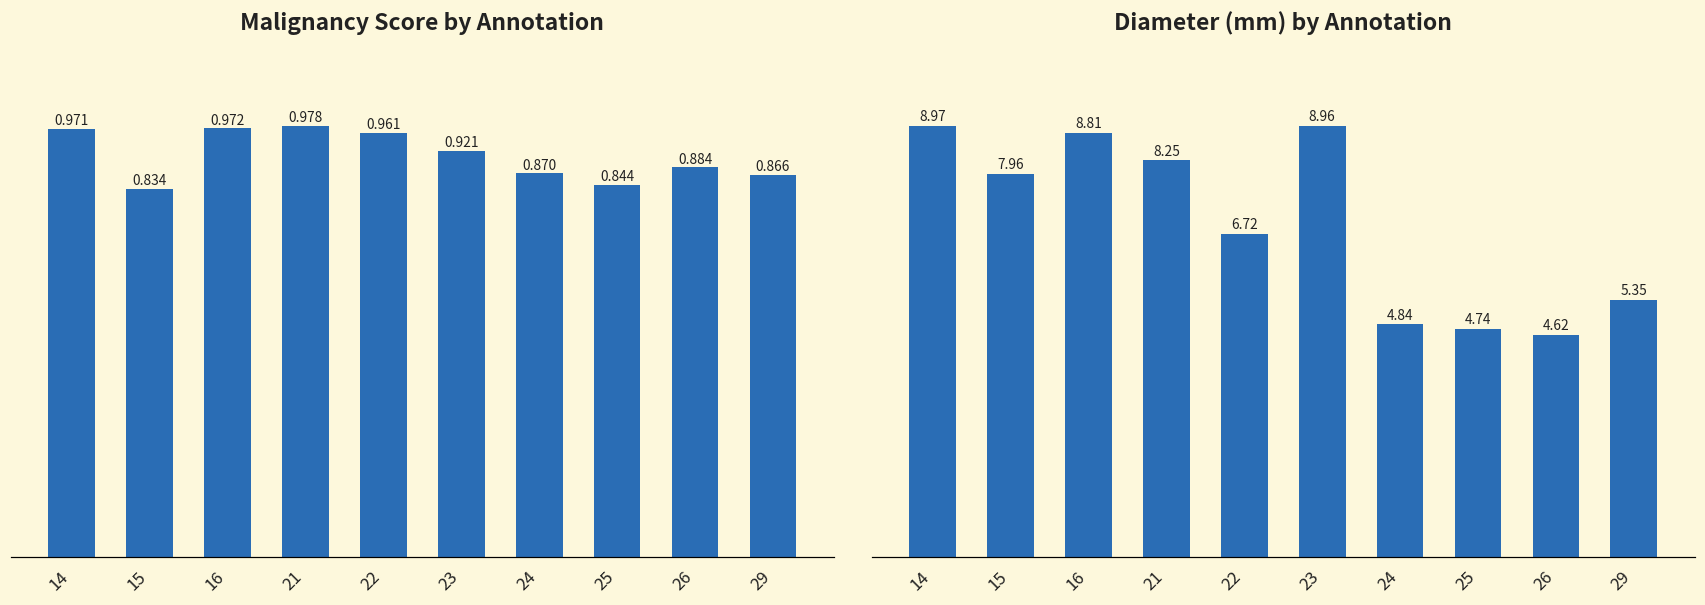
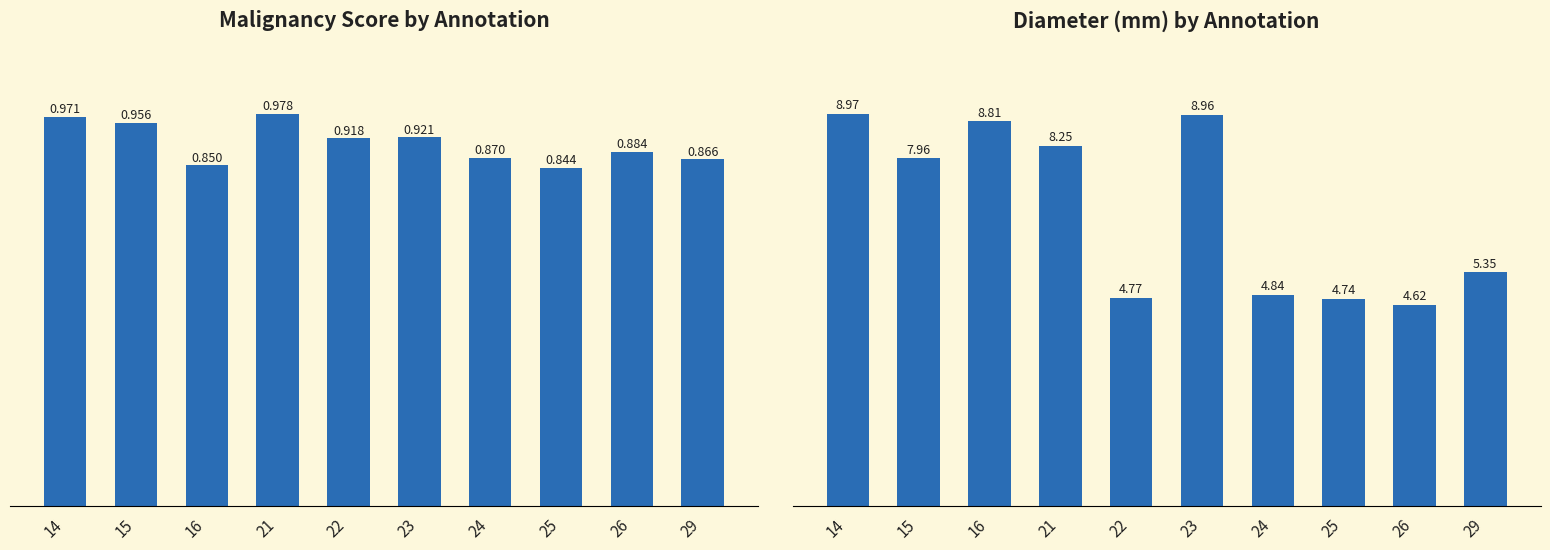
  {
    "Malignancy Score by Annotation": {
      "14": 0.971,
-     "15": 0.834,
-     "16": 0.972,
+     "15": 0.956,
+     "16": 0.850,
      "21": 0.978,
-     "22": 0.961,
+     "22": 0.918,
      "23": 0.921,
      "24": 0.870,
      "25": 0.844,
      "26": 0.884,
      "29": 0.866
    },
    "Diameter (mm) by Annotation": {
      "14": 8.97,
      "15": 7.96,
      "16": 8.81,
      "21": 8.25,
-     "22": 6.72,
+     "22": 4.77,
      "23": 8.96,
      "24": 4.84,
      "25": 4.74,
      "26": 4.62,
      "29": 5.35
    }
  }
